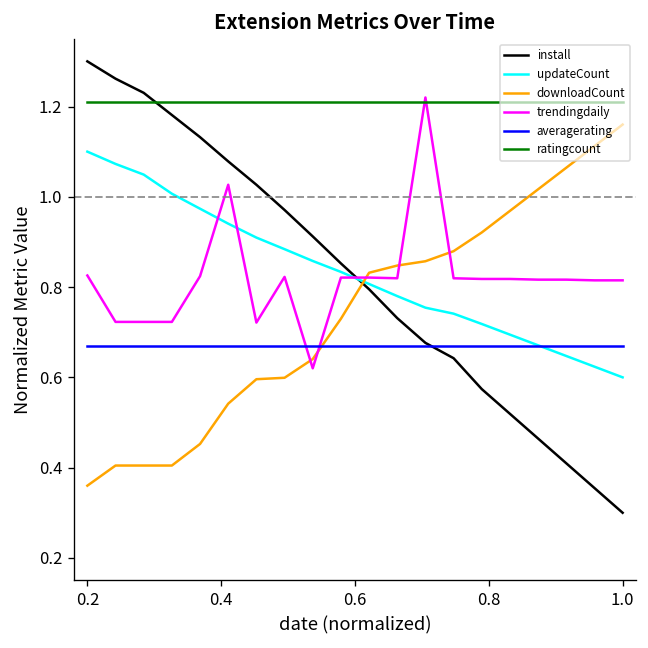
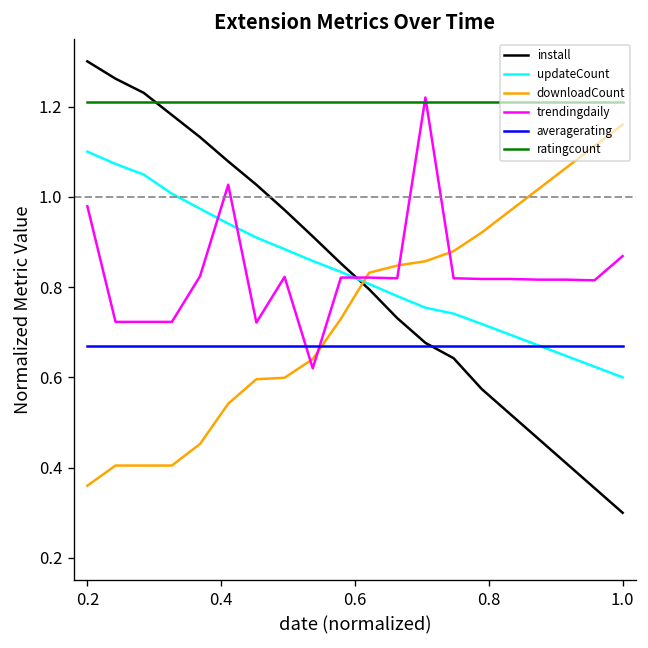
  {
    "install": {
      "0.2": 1.30,
      "1.0": 0.30
    },
    "updateCount": {
      "0.2": 1.10,
      "1.0": 0.60
    },
    "downloadCount": {
      "0.2": 0.36
    },
    "trendingdaily": {
-     "0.2": 0.83,
-     "1.0": 0.81
+     "0.2": 0.98,
+     "1.0": 0.87
    },
    "averagerating": {
      "0.2": 0.67,
      "1.0": 0.67
    },
    "ratingcount": {
      "0.2": 1.21
    }
  }
